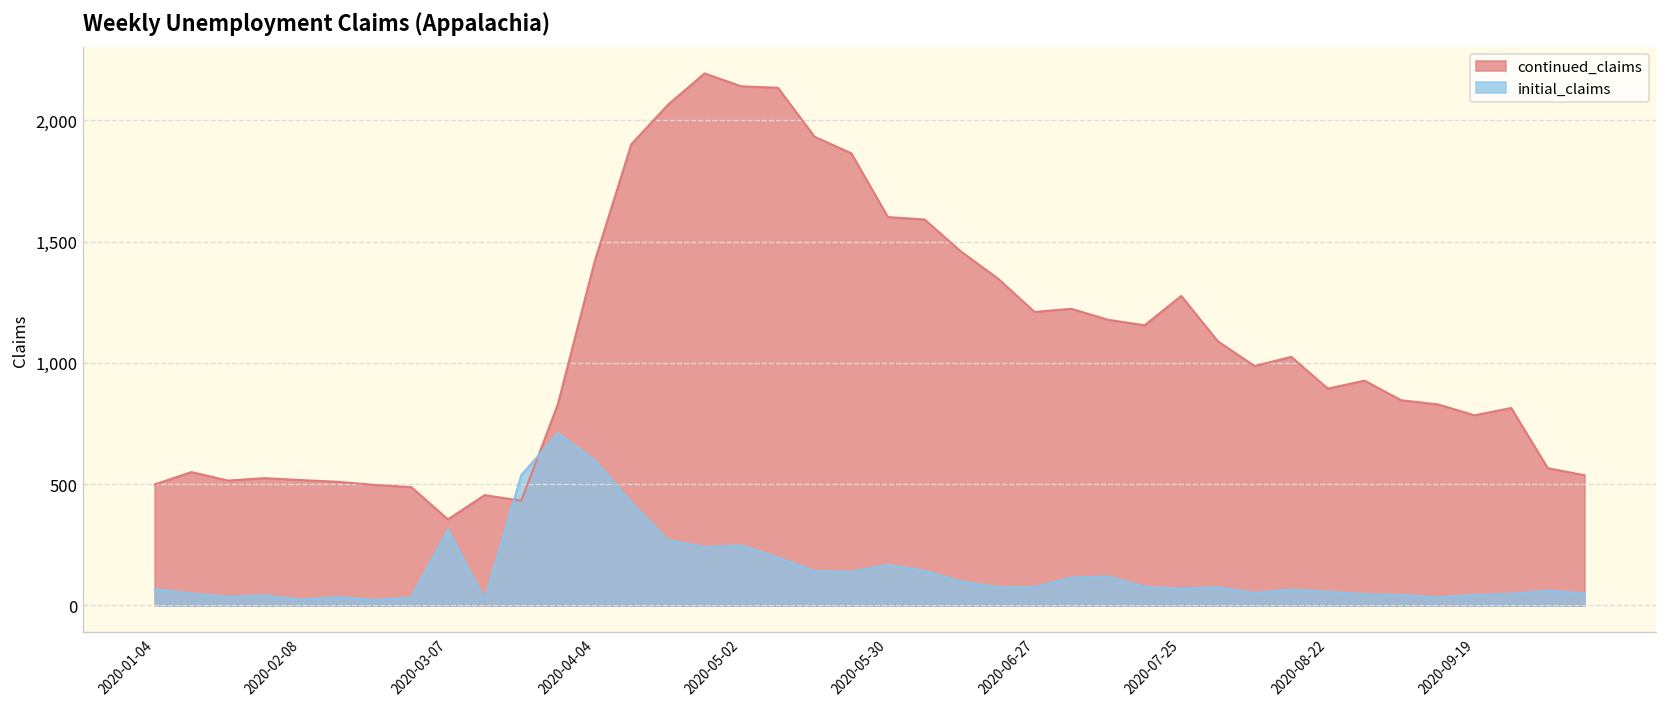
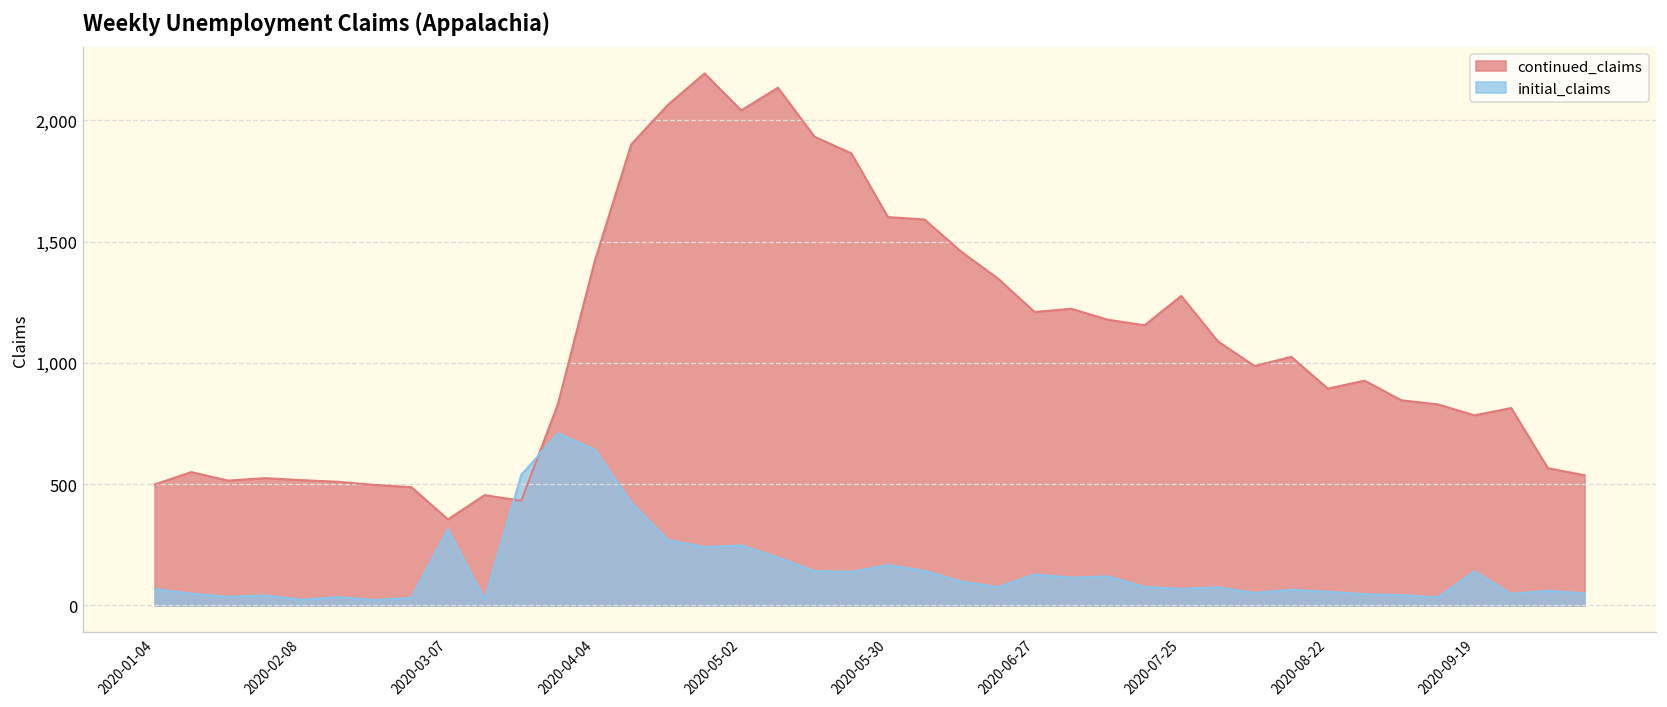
  {
    "continued_claims": {
      "2020-01-04": "500",
      "2020-02-08": "520",
      "2020-03-07": "360",
      "2020-04-04": "1,420",
-     "2020-05-02": "2,140",
+     "2020-05-02": "2,040",
      "2020-05-30": "1,600",
      "2020-06-27": "1,210",
      "2020-07-25": "1,280",
      "2020-08-22": "890",
      "2020-09-19": "780"
    },
    "initial_claims": {
      "2020-01-04": "70",
      "2020-02-08": "20",
      "2020-03-07": "310",
-     "2020-04-04": "600",
+     "2020-04-04": "640",
      "2020-05-02": "250",
      "2020-05-30": "170",
-     "2020-06-27": "80",
+     "2020-06-27": "130",
      "2020-07-25": "70",
      "2020-08-22": "60",
-     "2020-09-19": "40"
+     "2020-09-19": "140"
    }
  }
